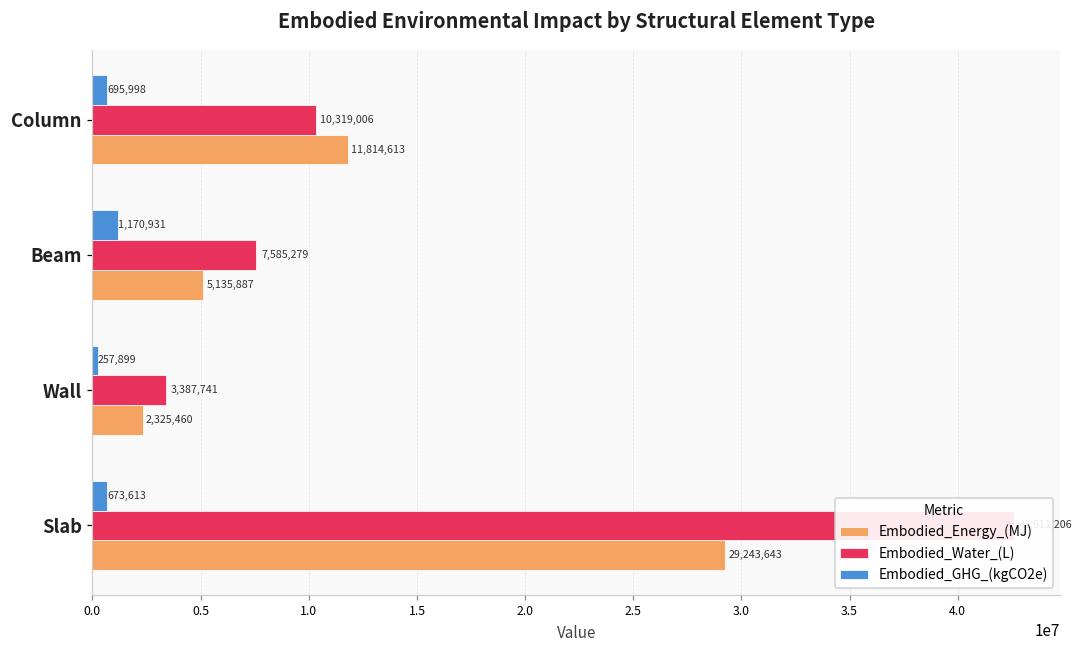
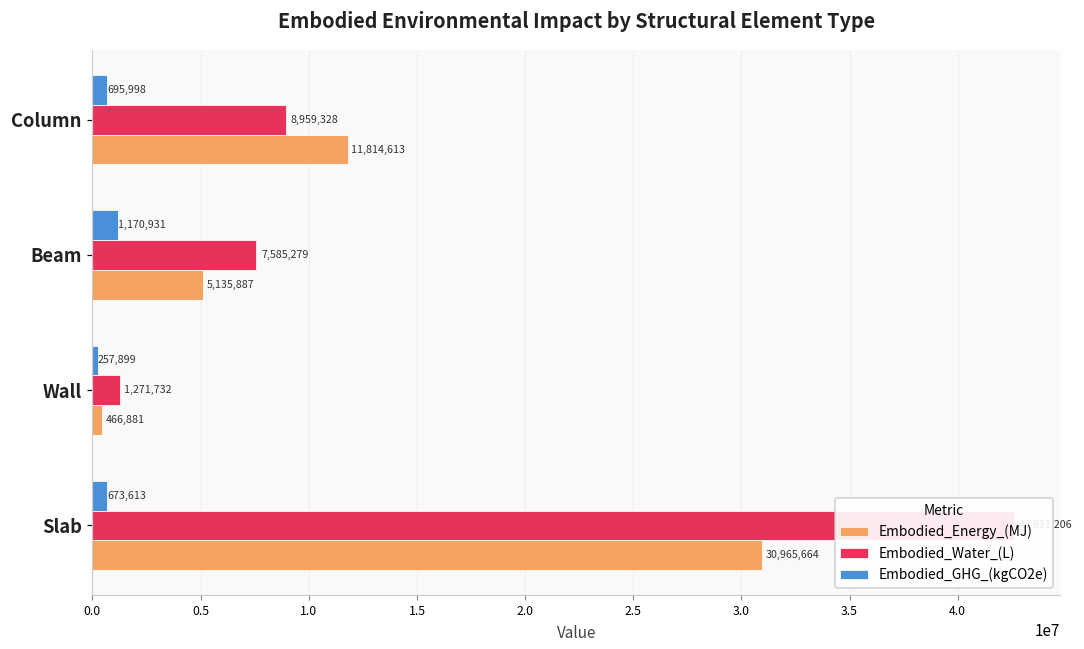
  {
    "Embodied_Energy_(MJ)": {
      "Column": "11,814,613",
      "Beam": "5,135,887",
-     "Wall": "2,325,460",
-     "Slab": "29,243,643"
+     "Wall": "466,881",
+     "Slab": "30,965,664"
    },
    "Embodied_Water_(L)": {
-     "Column": "10,319,006",
+     "Column": "8,959,328",
      "Beam": "7,585,279",
-     "Wall": "3,387,741"
+     "Wall": "1,271,732"
    },
    "Embodied_GHG_(kgCO2e)": {
      "Column": "695,998",
      "Beam": "1,170,931",
      "Wall": "257,899",
      "Slab": "673,613"
    }
  }
